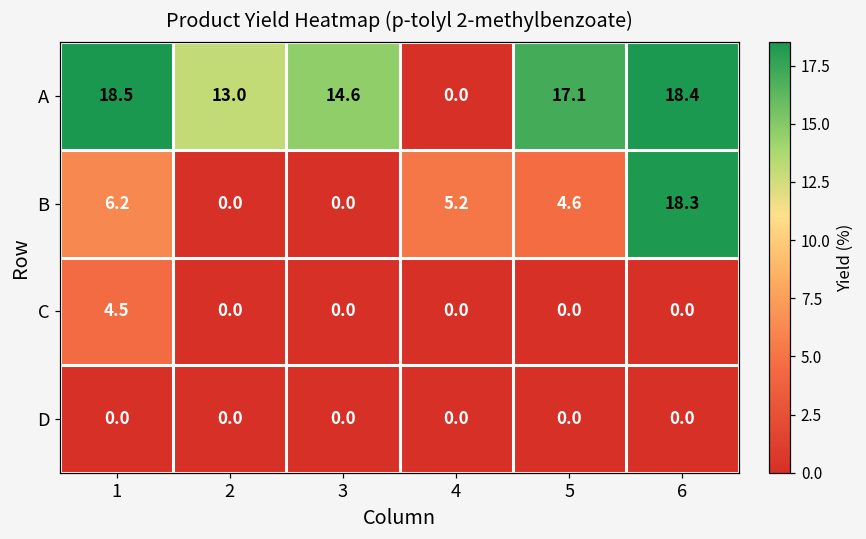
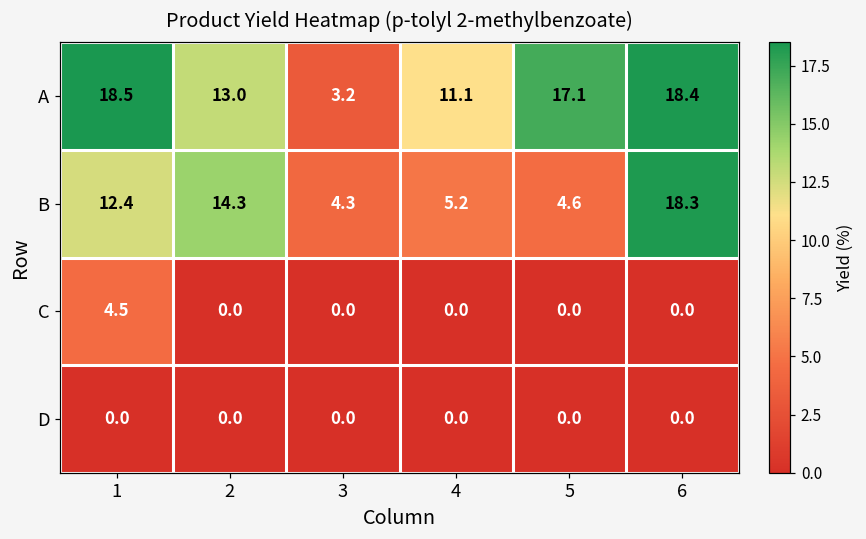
  {
    "A": {
      "1": 18.5,
      "2": 13.0,
-     "3": 14.6,
-     "4": 0.0,
+     "3": 3.2,
+     "4": 11.1,
      "5": 17.1,
      "6": 18.4
    },
    "B": {
-     "1": 6.2,
-     "2": 0.0,
-     "3": 0.0,
+     "1": 12.4,
+     "2": 14.3,
+     "3": 4.3,
      "4": 5.2,
      "5": 4.6,
      "6": 18.3
    },
    "C": {
      "1": 4.5,
      "2": 0.0,
      "3": 0.0,
      "4": 0.0,
      "5": 0.0,
      "6": 0.0
    },
    "D": {
      "1": 0.0,
      "2": 0.0,
      "3": 0.0,
      "4": 0.0,
      "5": 0.0,
      "6": 0.0
    }
  }
